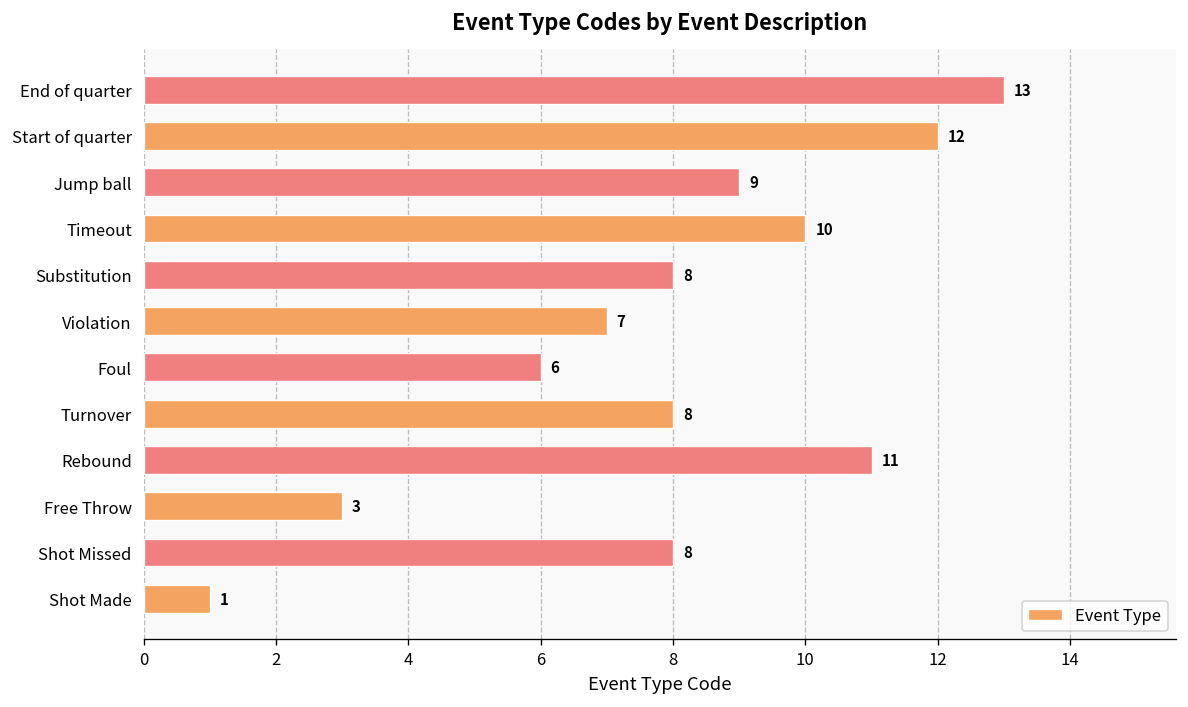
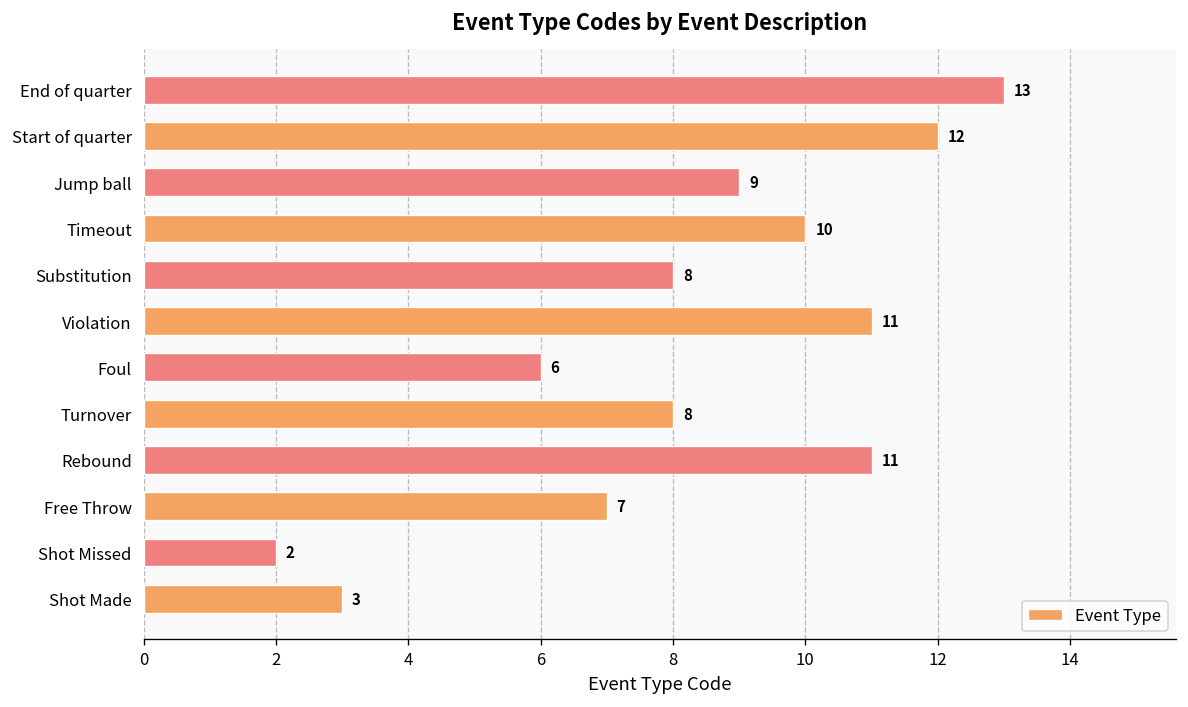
  {
    "End of quarter": 13,
    "Start of quarter": 12,
    "Jump ball": 9,
    "Timeout": 10,
    "Substitution": 8,
-   "Violation": 7,
+   "Violation": 11,
    "Foul": 6,
    "Turnover": 8,
    "Rebound": 11,
-   "Free Throw": 3,
-   "Shot Missed": 8,
-   "Shot Made": 1
+   "Free Throw": 7,
+   "Shot Missed": 2,
+   "Shot Made": 3
  }
